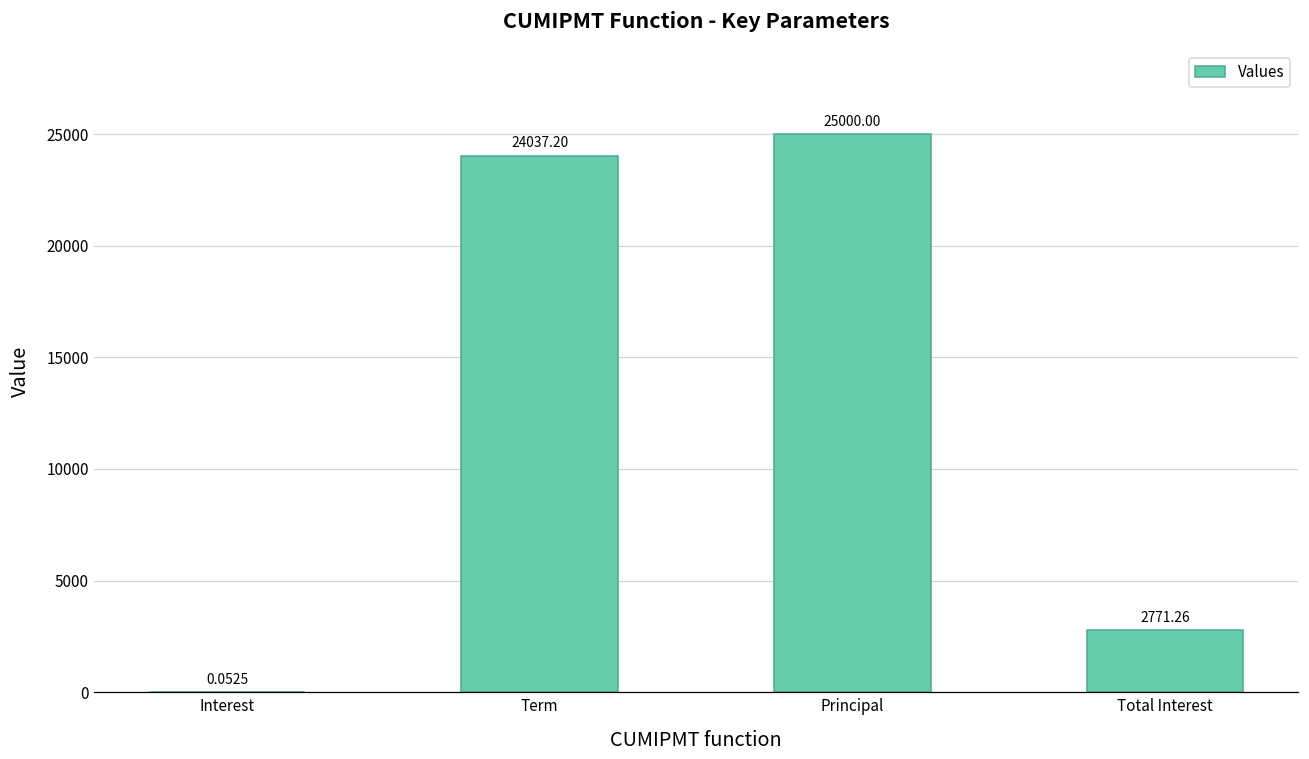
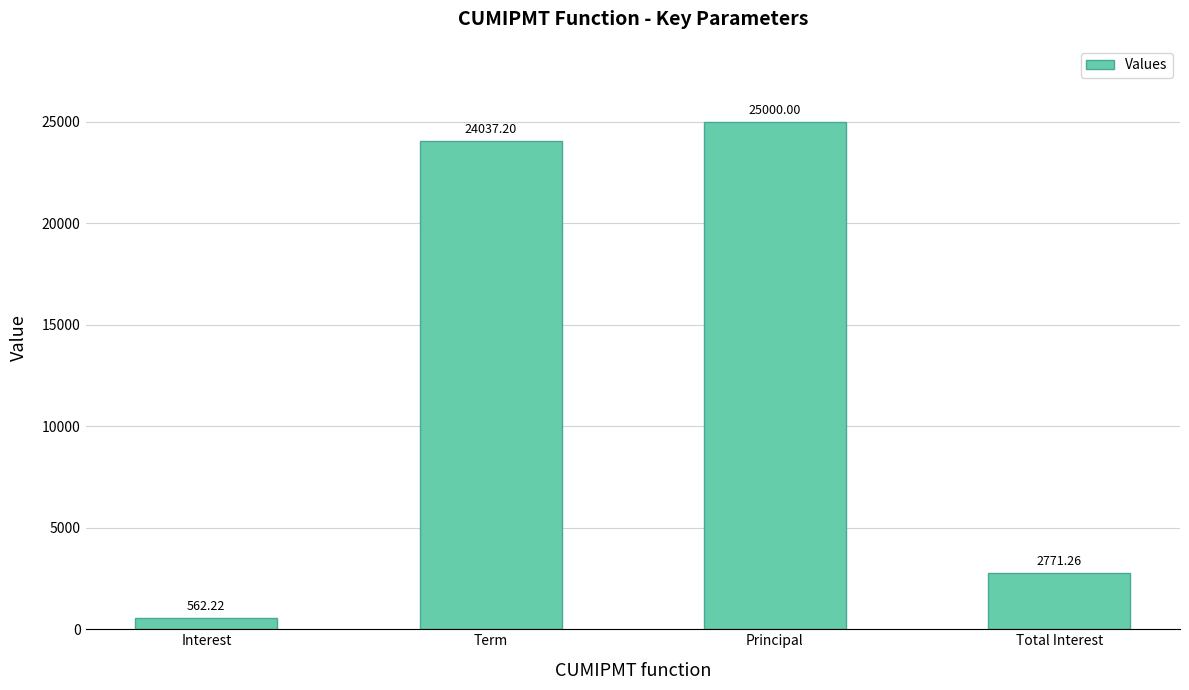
  {
-   "Interest": 0.0525,
+   "Interest": 562.22,
    "Term": 24037.20,
    "Principal": 25000.00,
    "Total Interest": 2771.26
  }
